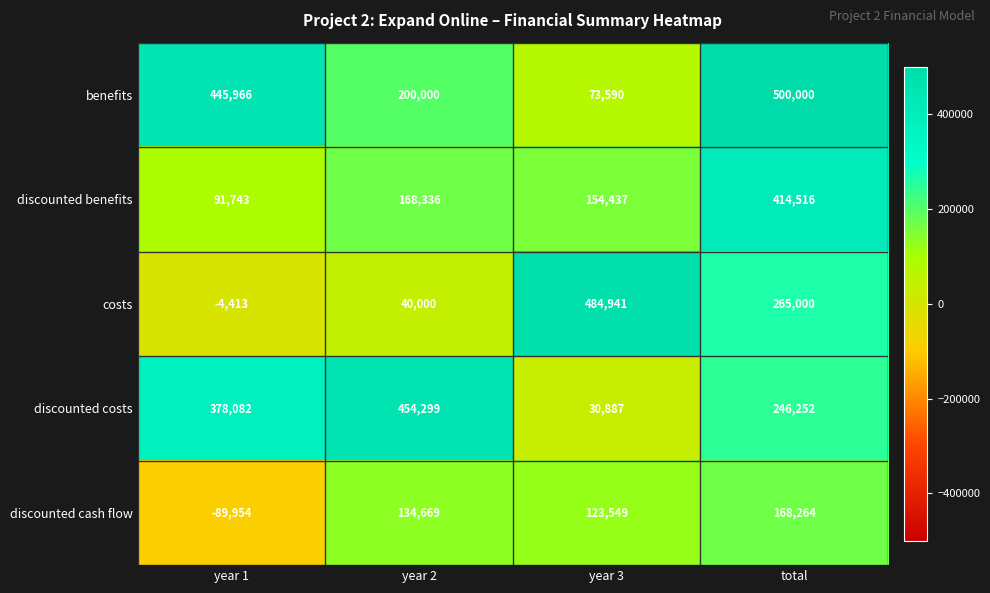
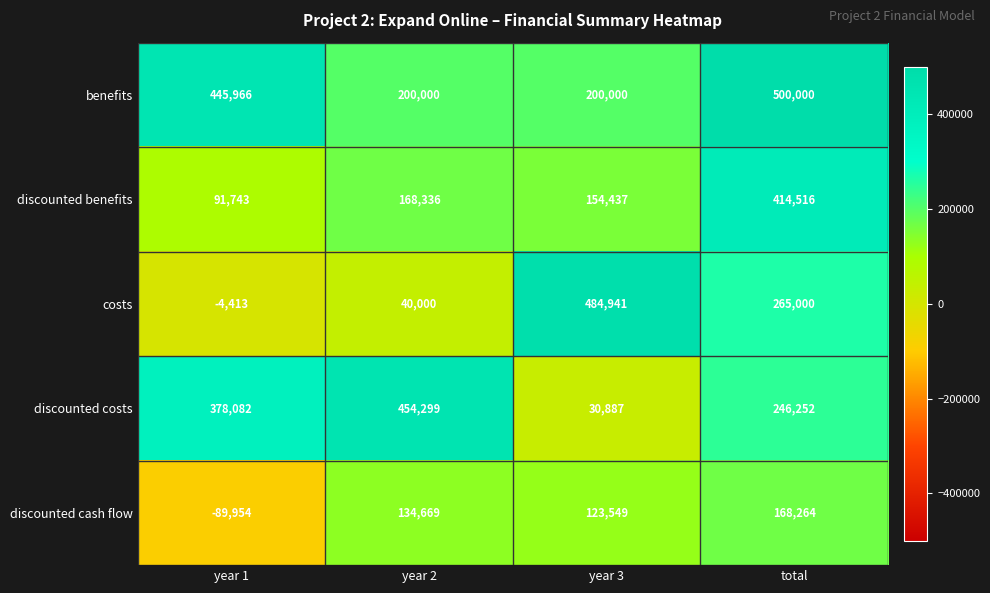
  {
    "benefits": {
      "year 1": "445,966",
      "year 2": "200,000",
-     "year 3": "73,590",
+     "year 3": "200,000",
      "total": "500,000"
    },
    "discounted benefits": {
      "year 1": "91,743",
      "year 2": "168,336",
      "year 3": "154,437",
      "total": "414,516"
    },
    "costs": {
      "year 1": "-4,413",
      "year 2": "40,000",
      "year 3": "484,941",
      "total": "265,000"
    },
    "discounted costs": {
      "year 1": "378,082",
      "year 2": "454,299",
      "year 3": "30,887",
      "total": "246,252"
    },
    "discounted cash flow": {
      "year 1": "-89,954",
      "year 2": "134,669",
      "year 3": "123,549",
      "total": "168,264"
    }
  }
